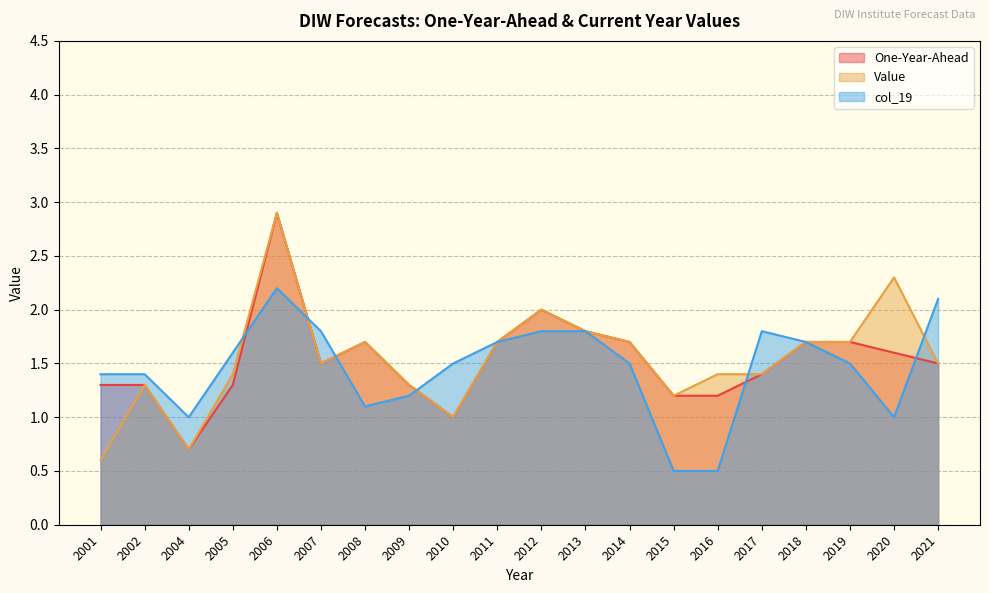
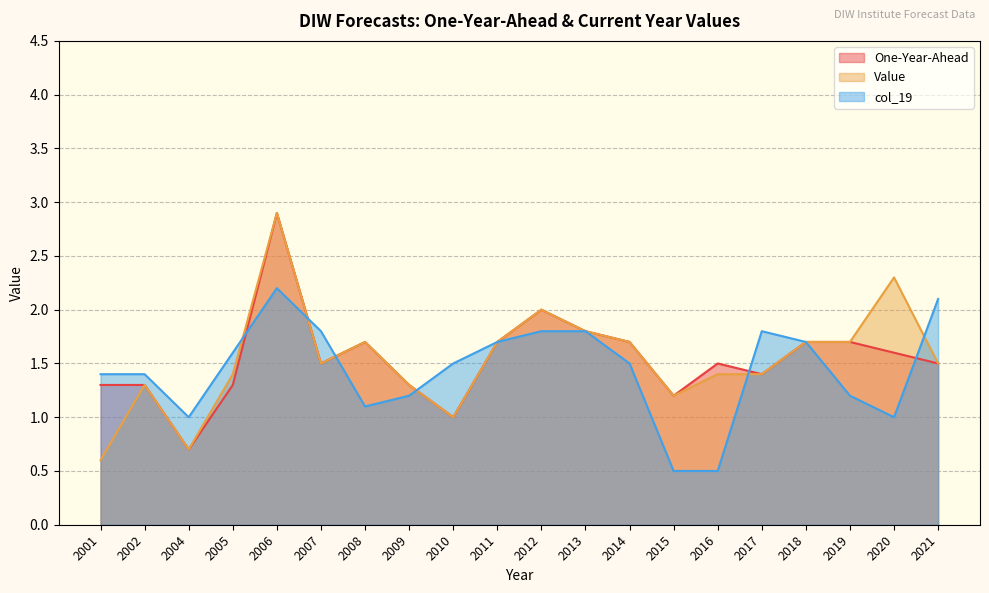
  {
    "One-Year-Ahead": {
      "2001": 1.3,
      "2005": 1.3,
-     "2016": 1.2,
+     "2016": 1.5,
      "2020": 1.6
    },
    "Value": {
      "2001": 0.6,
      "2005": 1.4,
      "2016": 1.4,
      "2020": 2.3
    },
    "col_19": {
      "2001": 1.4,
      "2002": 1.4,
      "2004": 1.0,
      "2005": 1.6,
      "2006": 2.2,
      "2007": 1.8,
      "2008": 1.1,
      "2009": 1.2,
      "2010": 1.5,
      "2012": 1.8,
      "2014": 1.5,
      "2015": 0.5,
      "2016": 0.5,
      "2017": 1.8,
-     "2019": 1.5,
+     "2019": 1.2,
      "2020": 1.0,
      "2021": 2.1
    }
  }
